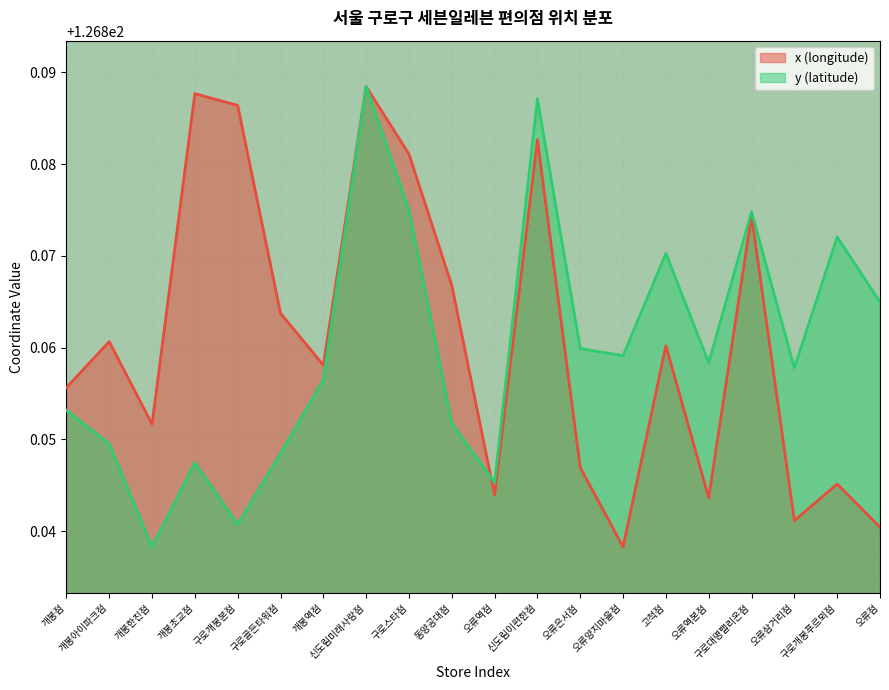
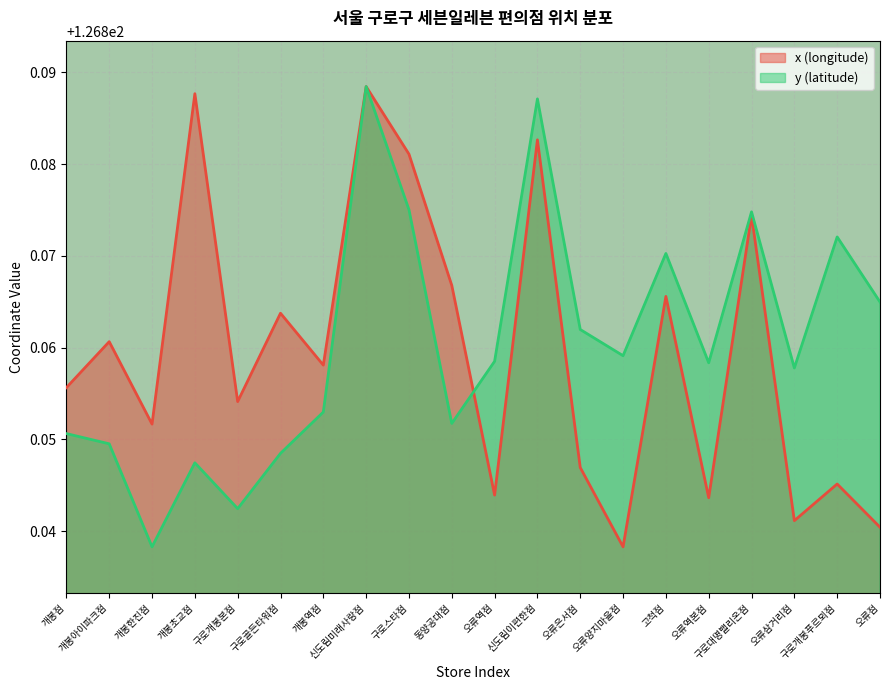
  {
    "x (longitude)": {
      "개봉점": 126.856,
      "개봉아이파크점": 126.861,
      "개봉한진점": 126.852,
      "개봉초교점": 126.888,
-     "구로개봉본점": 126.886,
+     "구로개봉본점": 126.854,
      "구로골든타워점": 126.864,
      "개봉역점": 126.858,
      "구로스타점": 126.881,
      "동양공대점": 126.867,
      "오류역점": 126.844,
      "신도림이편한점": 126.883,
      "오류은서점": 126.847,
      "오류양지마을점": 126.838,
-     "고척점": 126.860,
+     "고척점": 126.866,
      "오류역본점": 126.844,
      "구로대명밸리온점": 126.874,
      "오류삼거리점": 126.841,
      "구로개봉푸르뫼점": 126.845,
      "오류점": 126.840
    },
    "y (latitude)": {
-     "개봉점": 126.853,
+     "개봉점": 126.851,
      "개봉아이파크점": 126.850,
      "개봉한진점": 126.838,
      "개봉초교점": 126.847,
-     "구로개봉본점": 126.841,
+     "구로개봉본점": 126.842,
      "구로골든타워점": 126.848,
-     "개봉역점": 126.856,
+     "개봉역점": 126.853,
      "구로스타점": 126.875,
      "동양공대점": 126.852,
-     "오류역점": 126.845,
+     "오류역점": 126.859,
      "신도림이편한점": 126.887,
-     "오류은서점": 126.860,
+     "오류은서점": 126.862,
      "오류양지마을점": 126.859,
      "고척점": 126.870,
      "오류역본점": 126.858,
      "구로대명밸리온점": 126.875,
      "오류삼거리점": 126.858,
      "구로개봉푸르뫼점": 126.872,
      "오류점": 126.865
    }
  }
